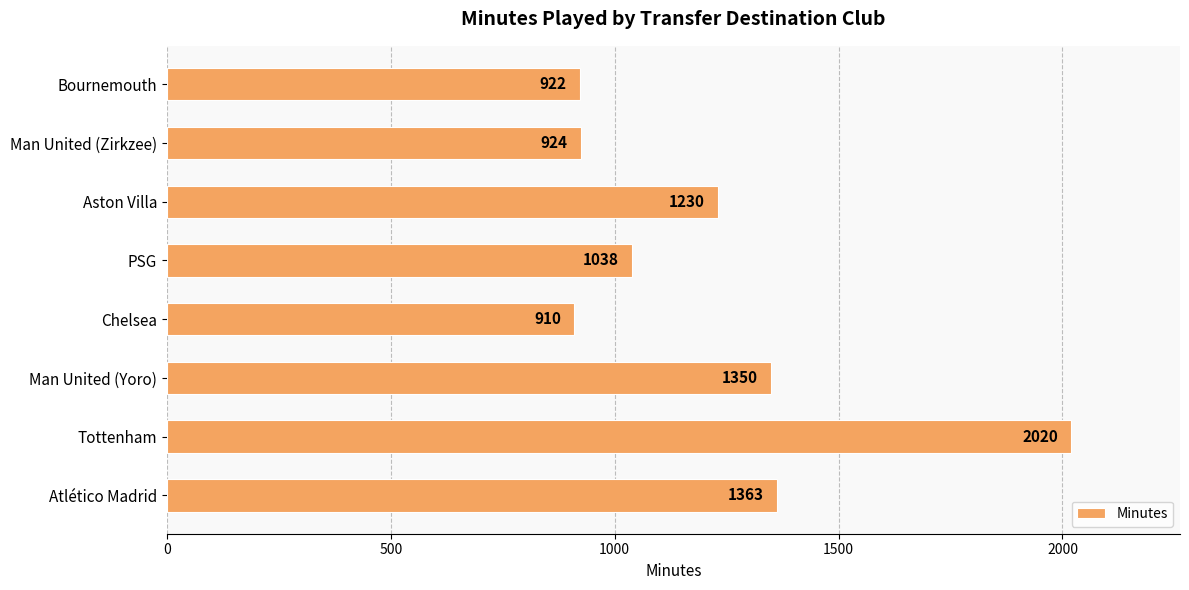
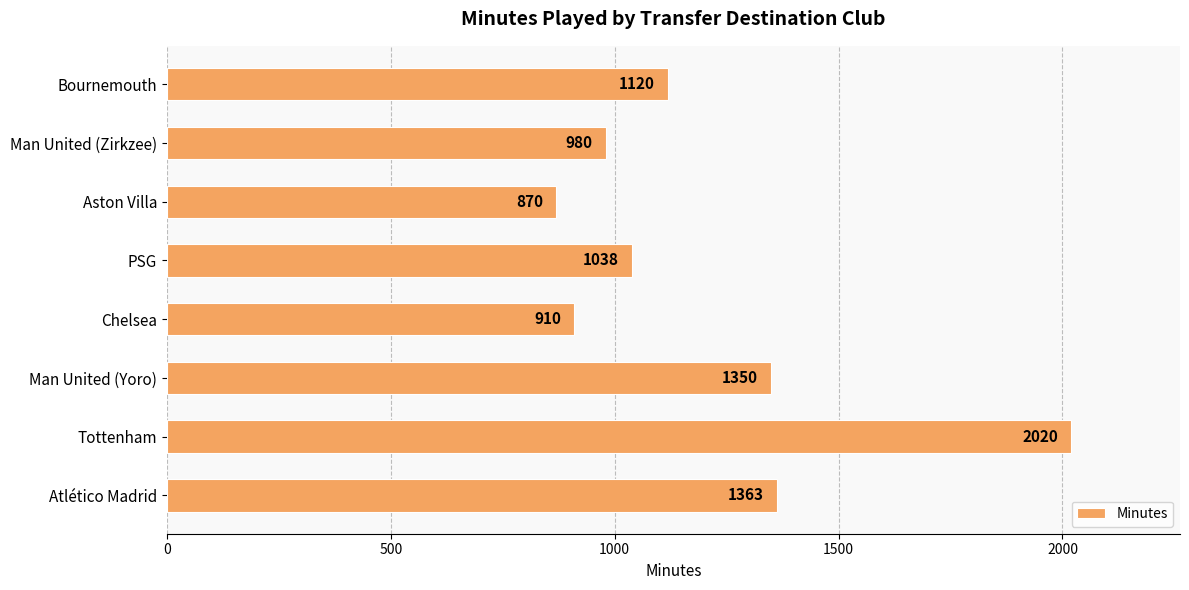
  {
-   "Bournemouth": 922,
-   "Man United (Zirkzee)": 924,
-   "Aston Villa": 1230,
+   "Bournemouth": 1120,
+   "Man United (Zirkzee)": 980,
+   "Aston Villa": 870,
    "PSG": 1038,
    "Chelsea": 910,
    "Man United (Yoro)": 1350,
    "Tottenham": 2020,
    "Atlético Madrid": 1363
  }
